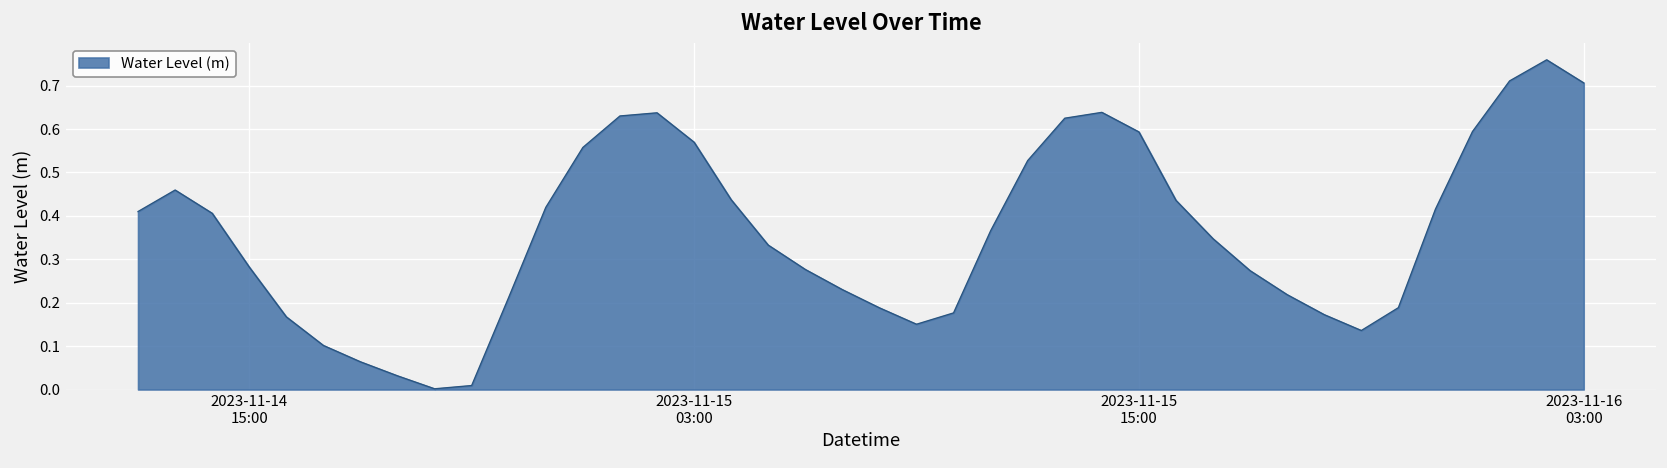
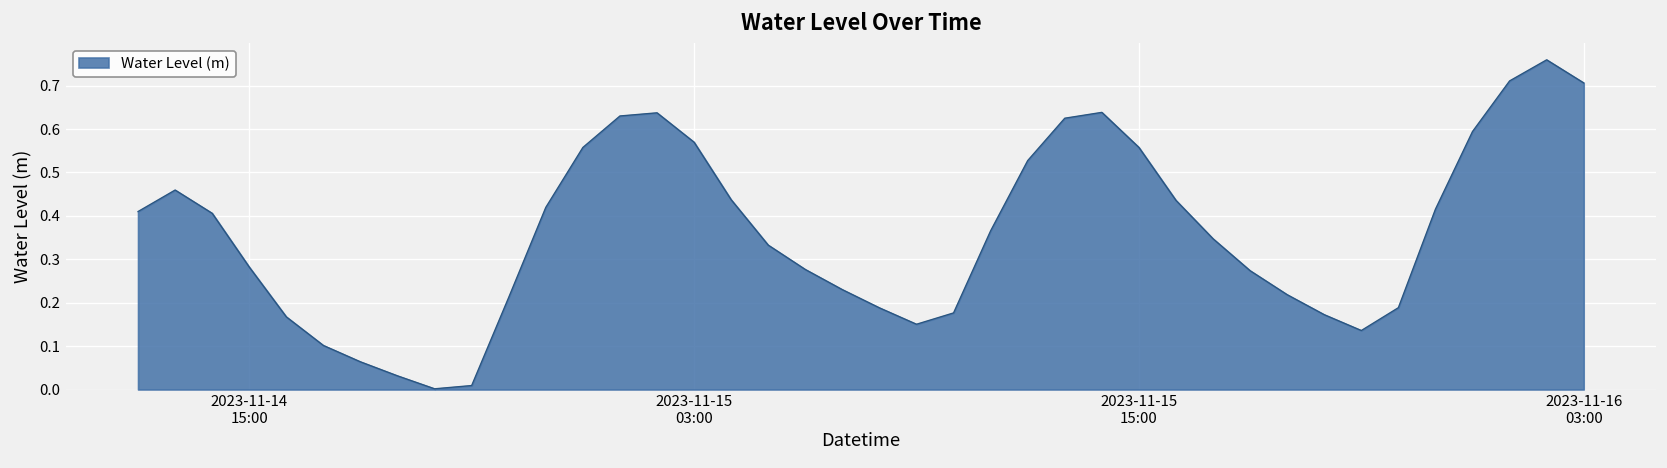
  {
    "2023-11-14 15:00": 0.28,
    "2023-11-15 03:00": 0.57,
-   "2023-11-15 15:00": 0.59,
+   "2023-11-15 15:00": 0.56,
    "2023-11-16 03:00": 0.71
  }
